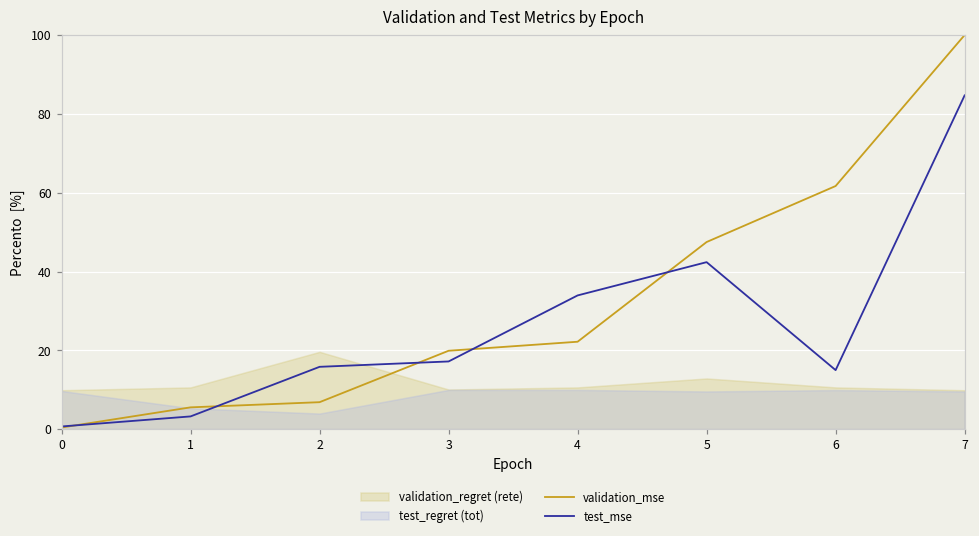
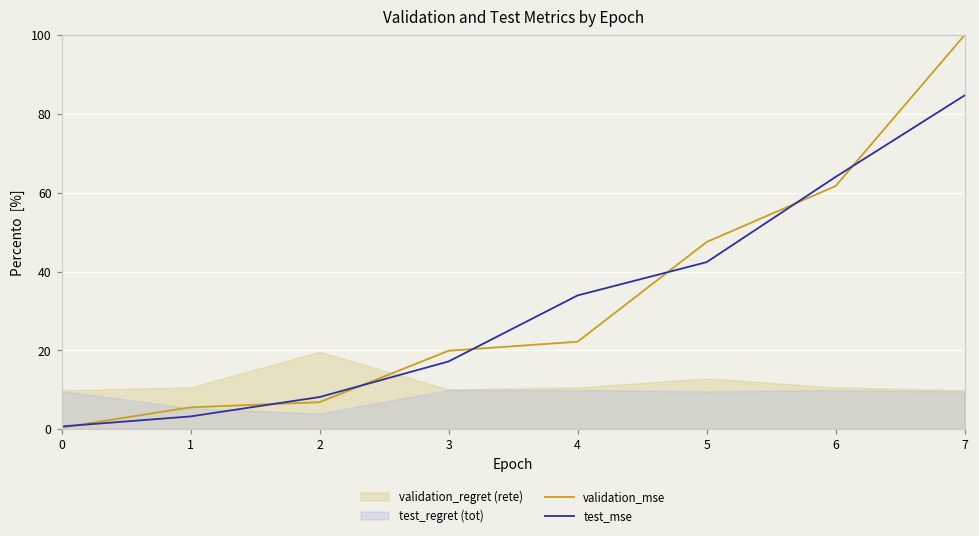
  {
    "validation_mse": {
      "2": 7,
      "3": 20,
      "4": 22,
      "5": 47,
      "6": 62,
      "7": 100
    },
    "test_mse": {
      "1": 3,
-     "2": 16,
+     "2": 8,
      "3": 17,
      "4": 34,
      "5": 42,
-     "6": 15,
+     "6": 64,
      "7": 85
    }
  }
